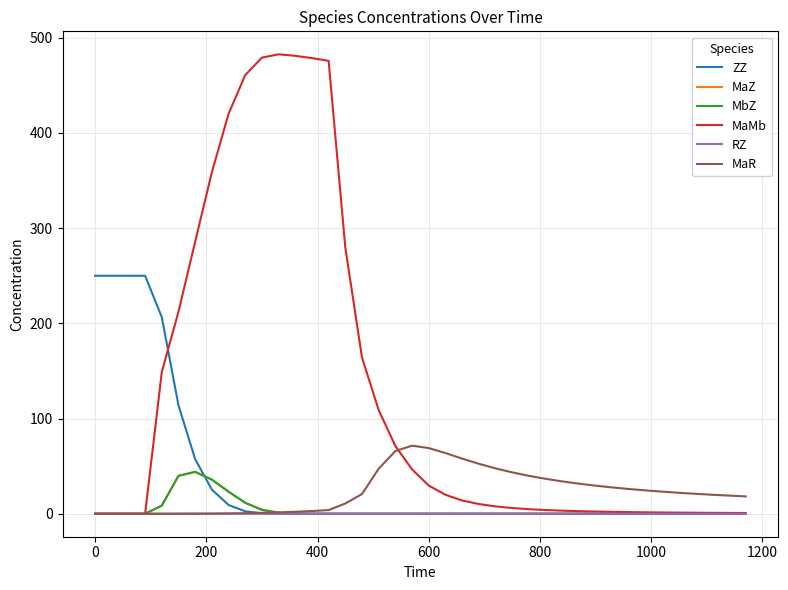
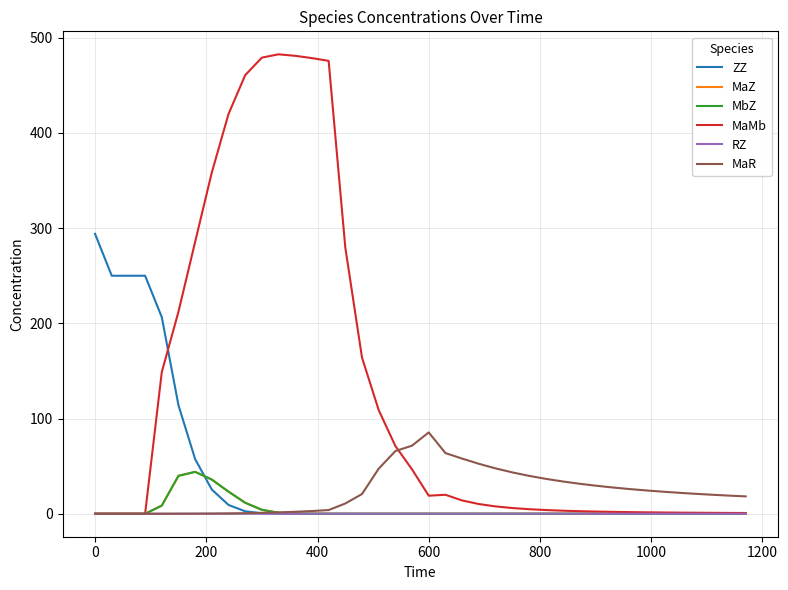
  {
    "ZZ": {
-     "0": 250
+     "0": 290
    },
    "MaMb": {
-     "600": 30
+     "600": 20
    },
    "MaR": {
-     "600": 70
+     "600": 90
    }
  }
